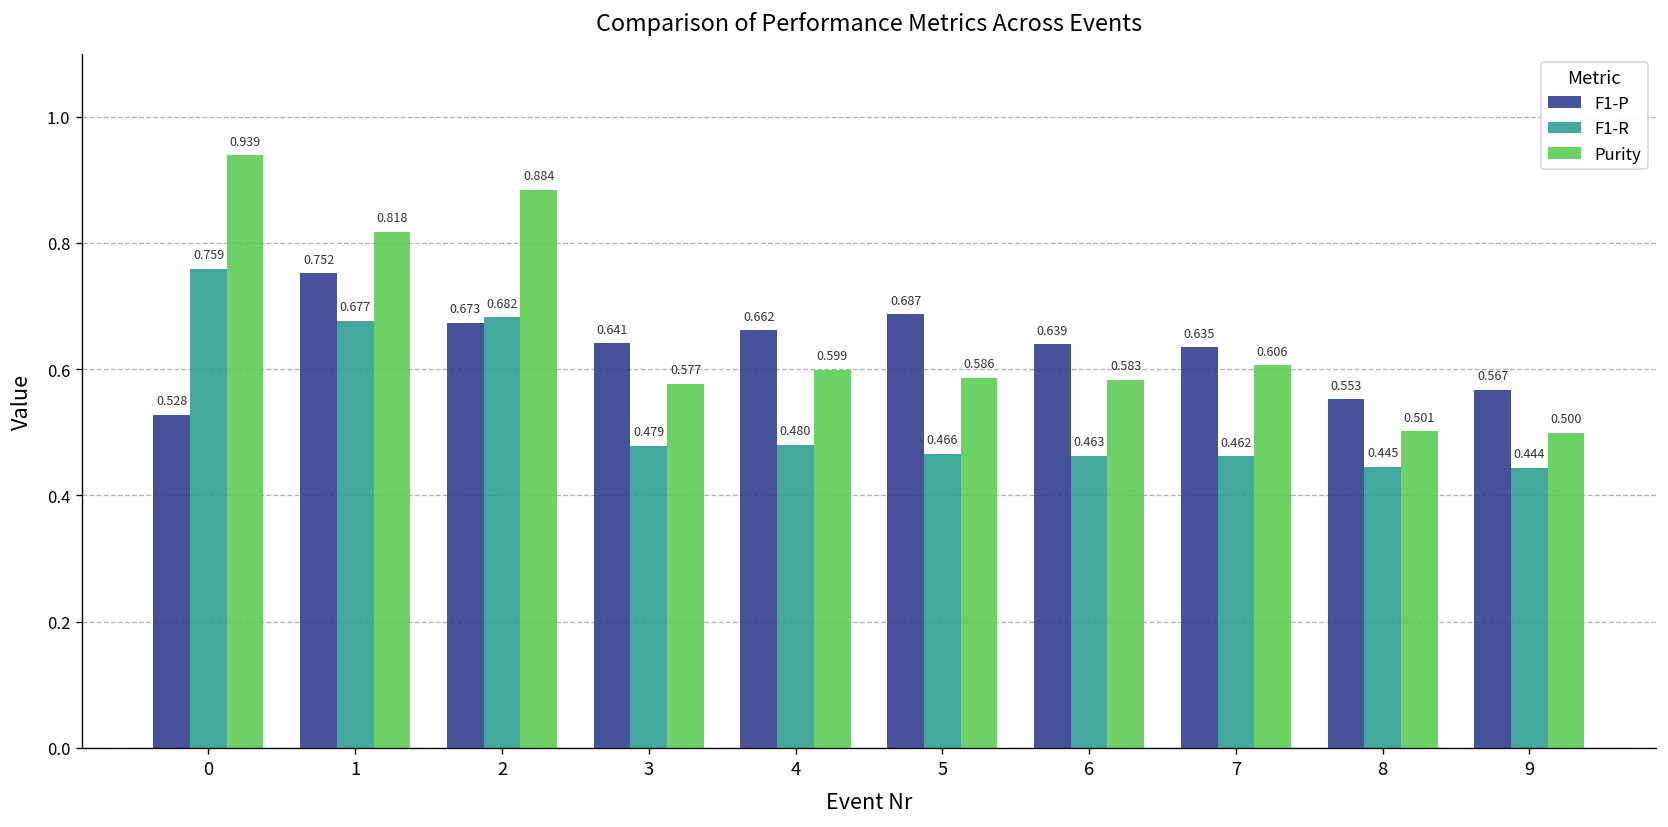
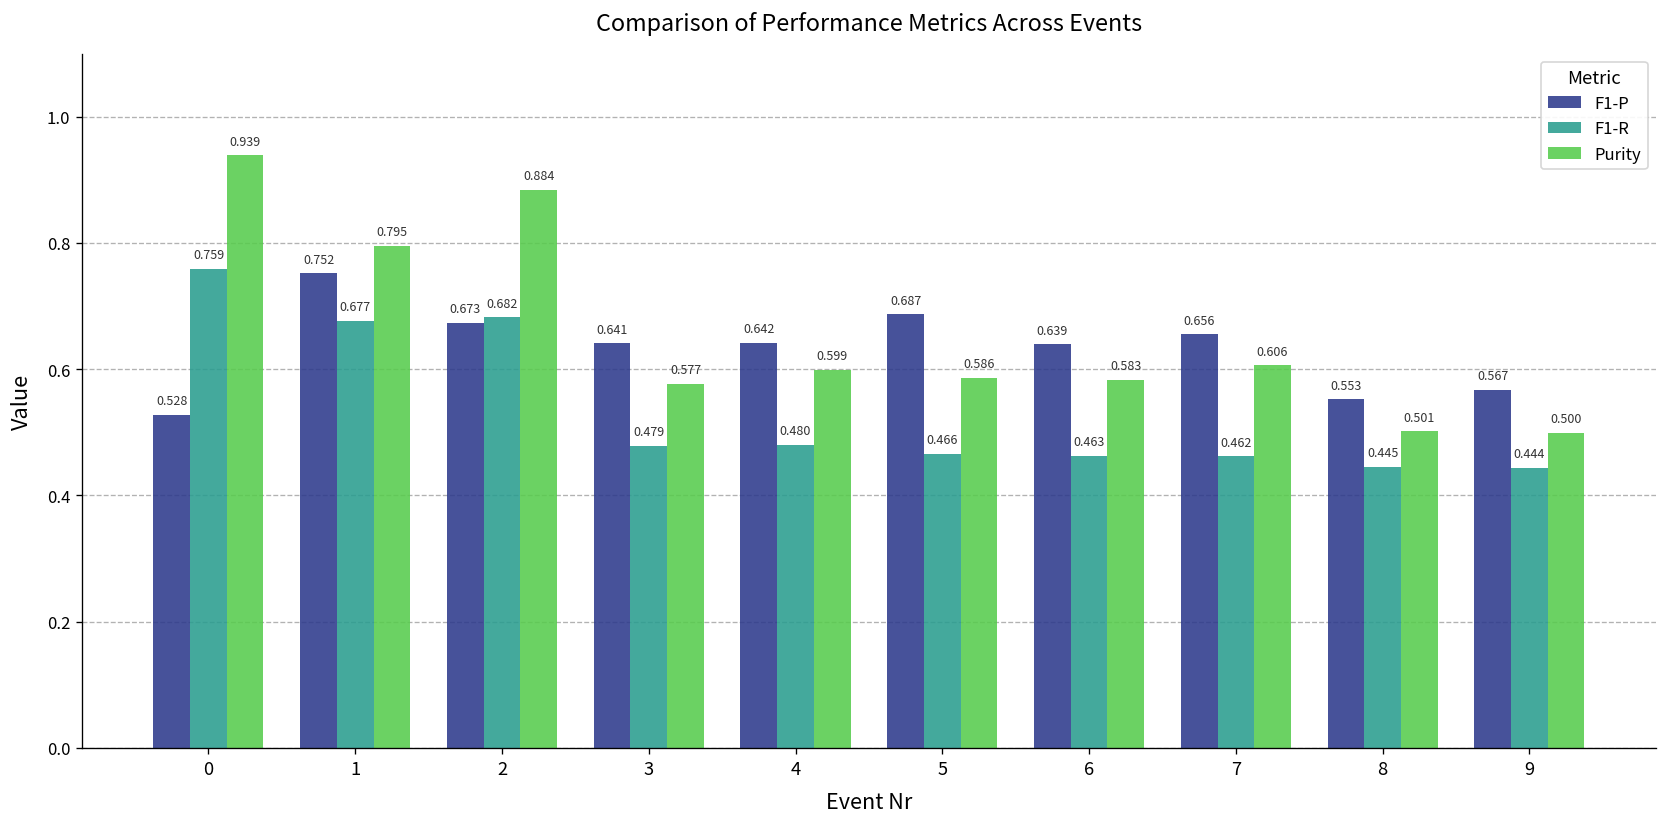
  {
    "F1-P": {
      "0": 0.528,
      "1": 0.752,
      "2": 0.673,
      "3": 0.641,
-     "4": 0.662,
+     "4": 0.642,
      "5": 0.687,
      "6": 0.639,
-     "7": 0.635,
+     "7": 0.656,
      "8": 0.553,
      "9": 0.567
    },
    "F1-R": {
      "0": 0.759,
      "1": 0.677,
      "2": 0.682,
      "3": 0.479,
      "4": 0.480,
      "5": 0.466,
      "6": 0.463,
      "7": 0.462,
      "8": 0.445,
      "9": 0.444
    },
    "Purity": {
      "0": 0.939,
-     "1": 0.818,
+     "1": 0.795,
      "2": 0.884,
      "3": 0.577,
      "4": 0.599,
      "5": 0.586,
      "6": 0.583,
      "7": 0.606,
      "8": 0.501,
      "9": 0.500
    }
  }
